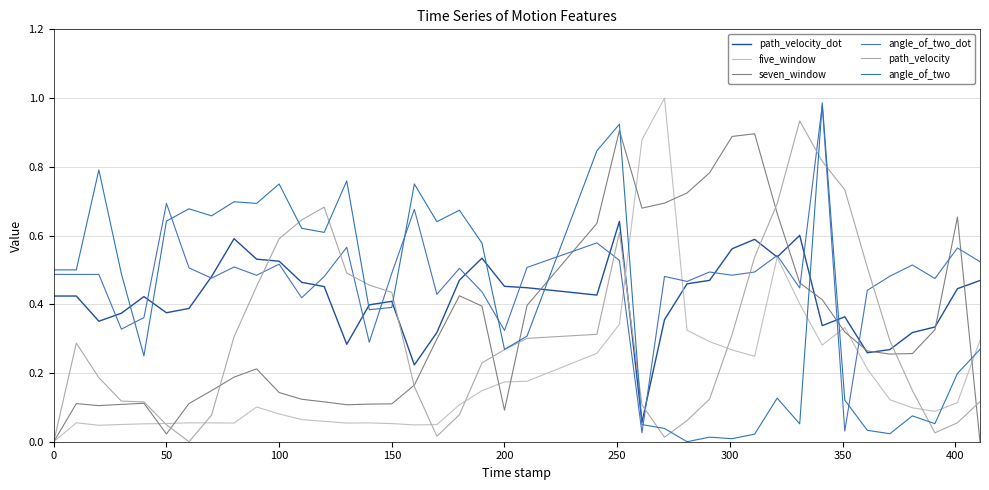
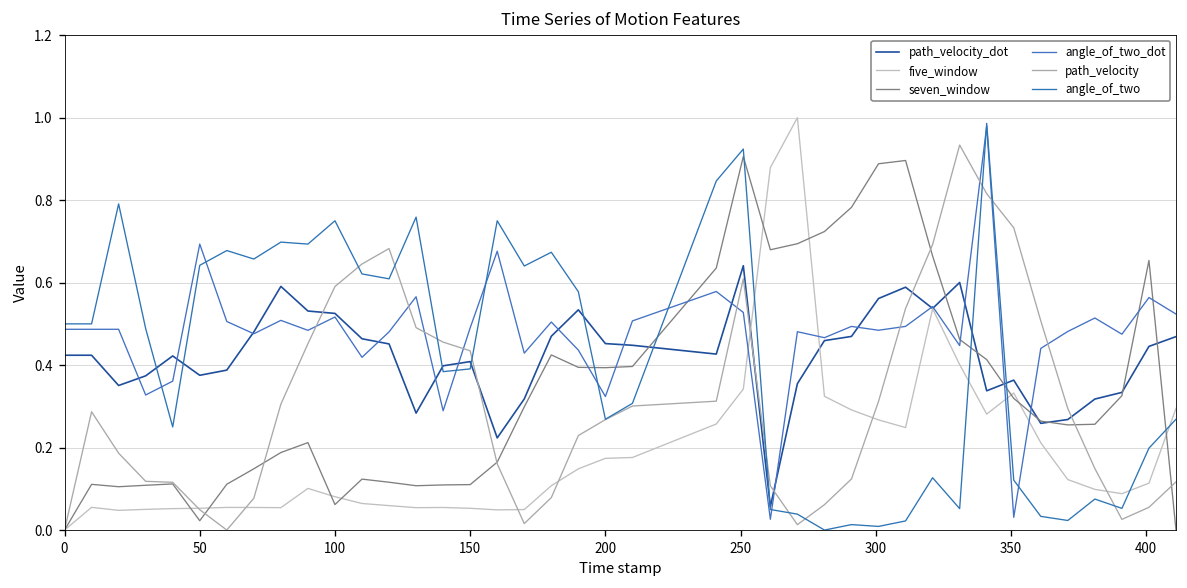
  {
    "seven_window": {
      "50": 0.02,
-     "100": 0.14,
+     "100": 0.06,
      "150": 0.11,
-     "200": 0.09
+     "200": 0.39
    }
  }
